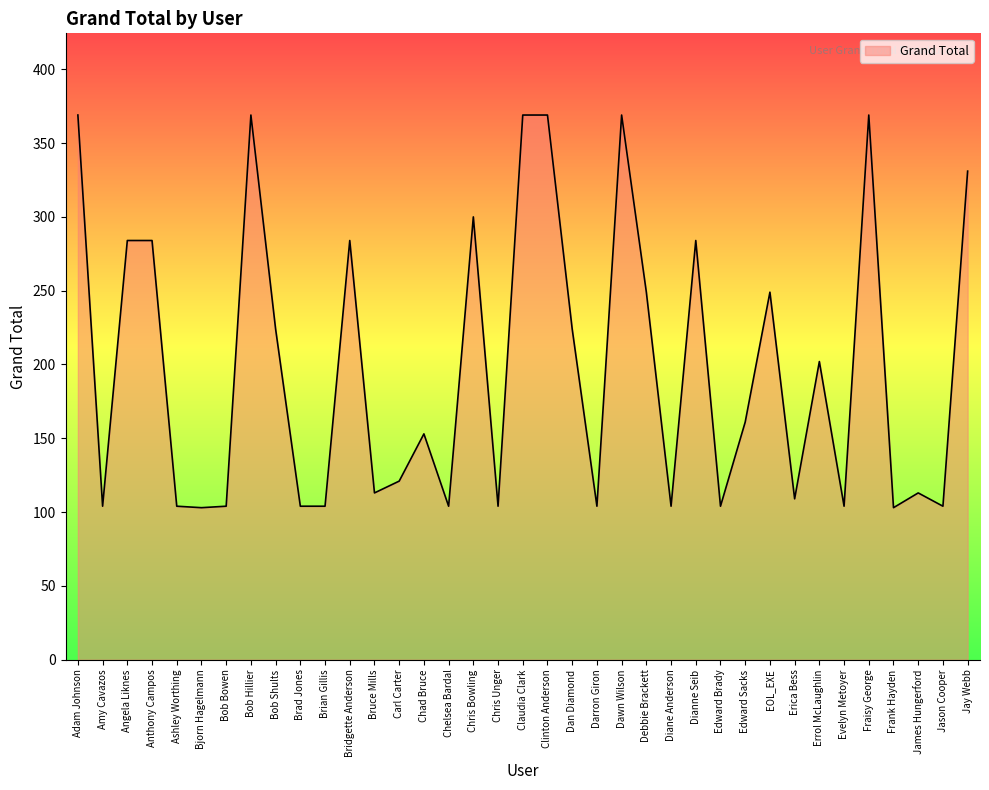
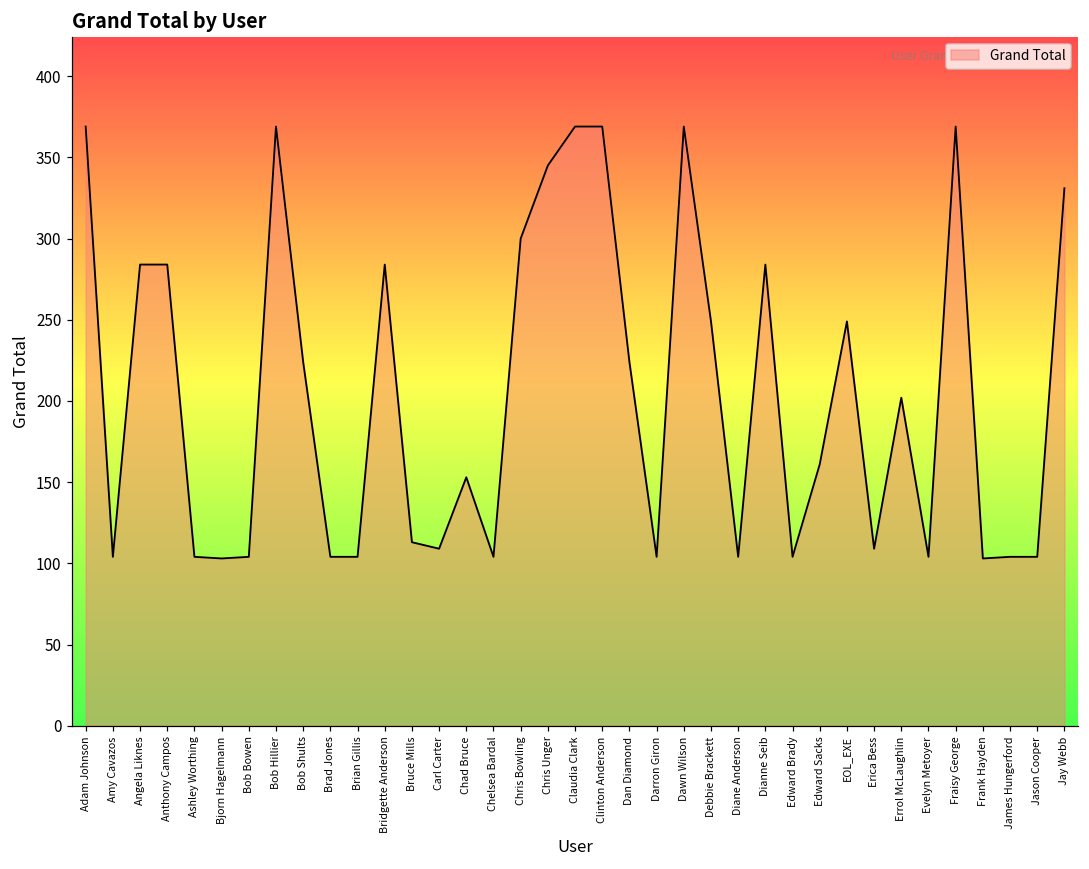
  {
    "Adam Johnson": 369,
    "Amy Cavazos": 104,
    "Angela Liknes": 284,
    "Anthony Campos": 284,
    "Ashley Worthing": 104,
    "Bjorn Hagelmann": 103,
    "Bob Bowen": 104,
    "Bob Hillier": 369,
    "Bob Shults": 224,
    "Brad Jones": 104,
    "Brian Gillis": 104,
    "Bridgette Anderson": 284,
    "Bruce Mills": 113,
-   "Carl Carter": 121,
+   "Carl Carter": 109,
    "Chad Bruce": 153,
    "Chelsea Bardal": 104,
    "Chris Bowling": 300,
-   "Chris Unger": 104,
+   "Chris Unger": 345,
    "Claudia Clark": 369,
    "Clinton Anderson": 369,
    "Dan Diamond": 224,
    "Darron Giron": 104,
    "Dawn Wilson": 369,
    "Debbie Brackett": 249,
    "Diane Anderson": 104,
    "Dianne Seib": 284,
    "Edward Brady": 104,
    "Edward Sacks": 161,
    "EOL_EXE": 249,
    "Erica Bess": 109,
    "Errol McLaughlin": 202,
    "Evelyn Metoyer": 104,
    "Fraisy George": 369,
    "Frank Hayden": 103,
-   "James Hungerford": 113,
+   "James Hungerford": 104,
    "Jason Cooper": 104,
    "Jay Webb": 331
  }
